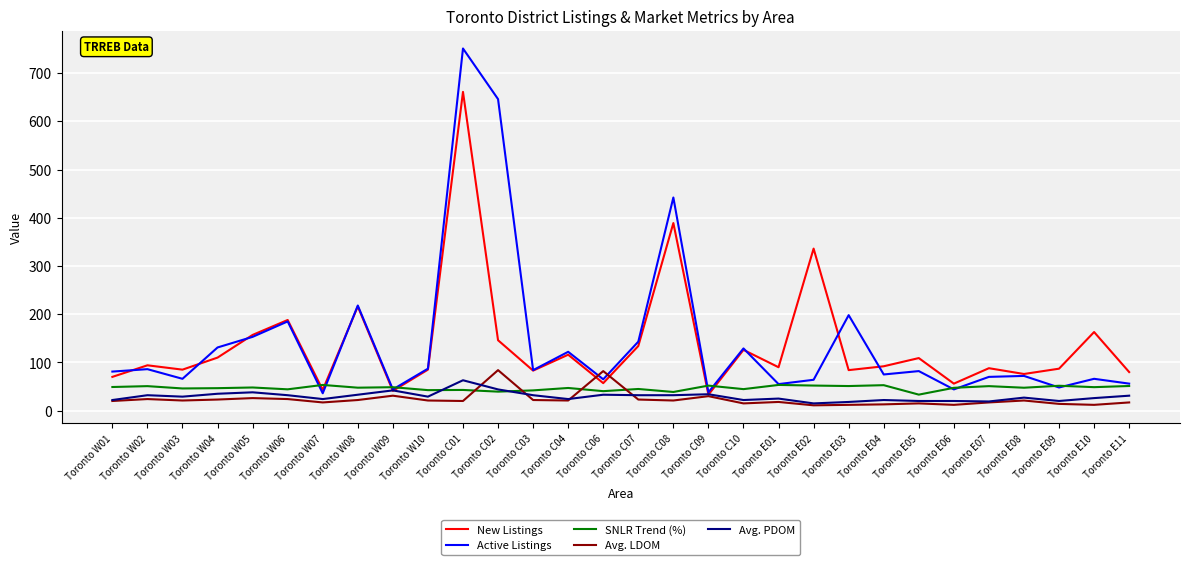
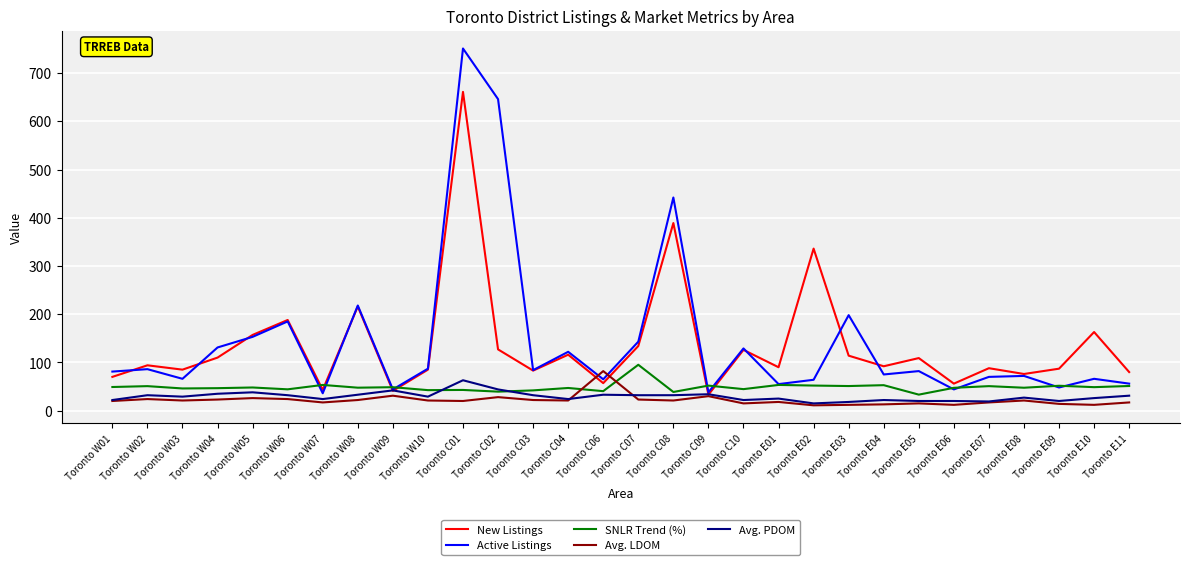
  {
    "New Listings": {
      "Toronto W01": 70,
      "Toronto W02": 90,
      "Toronto W03": 90,
      "Toronto W04": 110,
      "Toronto W07": 40,
      "Toronto C01": 660,
-     "Toronto C02": 150,
+     "Toronto C02": 130,
      "Toronto C04": 120,
      "Toronto C06": 60,
      "Toronto C07": 130,
      "Toronto C08": 390,
      "Toronto E01": 90,
      "Toronto E02": 340,
-     "Toronto E03": 80,
+     "Toronto E03": 110,
      "Toronto E04": 90,
      "Toronto E05": 110,
      "Toronto E06": 60,
      "Toronto E07": 90,
      "Toronto E09": 90,
      "Toronto E10": 160,
      "Toronto E11": 80
    },
    "Active Listings": {
      "Toronto W01": 80,
      "Toronto W02": 90,
      "Toronto W03": 70,
      "Toronto W04": 130,
      "Toronto W07": 40,
      "Toronto C01": 750,
      "Toronto C02": 650,
      "Toronto C04": 120,
      "Toronto C06": 70,
      "Toronto C07": 140,
      "Toronto C08": 440,
      "Toronto E02": 60,
      "Toronto E03": 200,
      "Toronto E04": 80,
      "Toronto E05": 80,
      "Toronto E07": 70,
      "Toronto E10": 70
    },
    "SNLR Trend (%)": {
      "Toronto W01": 50,
      "Toronto W02": 50,
      "Toronto W03": 50,
      "Toronto W04": 50,
      "Toronto W05": 50,
      "Toronto W06": 40,
      "Toronto W07": 50,
      "Toronto W08": 50,
      "Toronto W10": 40,
      "Toronto C01": 40,
      "Toronto C03": 40,
      "Toronto C04": 50,
      "Toronto C06": 40,
-     "Toronto C07": 40,
+     "Toronto C07": 100,
      "Toronto C08": 40,
      "Toronto C09": 50,
      "Toronto C10": 40,
      "Toronto E02": 50,
      "Toronto E03": 50,
      "Toronto E04": 50,
      "Toronto E05": 30,
      "Toronto E07": 50,
      "Toronto E08": 50,
      "Toronto E10": 50
    },
    "Avg. LDOM": {
      "Toronto W02": 20,
      "Toronto W03": 20,
      "Toronto W04": 20,
      "Toronto W05": 30,
      "Toronto W06": 20,
      "Toronto W07": 20,
      "Toronto W08": 20,
      "Toronto W09": 30,
      "Toronto W10": 20,
      "Toronto C01": 20,
-     "Toronto C02": 80,
+     "Toronto C02": 30,
      "Toronto C03": 20,
      "Toronto C06": 80,
      "Toronto C07": 20,
      "Toronto C08": 20,
      "Toronto C10": 20,
      "Toronto E01": 20,
      "Toronto E03": 10,
      "Toronto E04": 10,
      "Toronto E06": 10,
      "Toronto E08": 20,
      "Toronto E09": 10,
      "Toronto E10": 10,
      "Toronto E11": 20
    },
    "Avg. PDOM": {
      "Toronto W02": 30,
      "Toronto W03": 30,
      "Toronto W04": 40,
      "Toronto W05": 40,
      "Toronto W06": 30,
      "Toronto W07": 20,
      "Toronto W08": 30,
      "Toronto W10": 30,
      "Toronto C01": 60,
      "Toronto C03": 30,
      "Toronto C06": 30,
      "Toronto C07": 30,
      "Toronto C08": 30,
      "Toronto C10": 20,
      "Toronto E01": 30,
      "Toronto E03": 20,
      "Toronto E04": 20,
      "Toronto E06": 20,
      "Toronto E08": 30,
      "Toronto E09": 20,
      "Toronto E10": 30,
      "Toronto E11": 30
    }
  }
